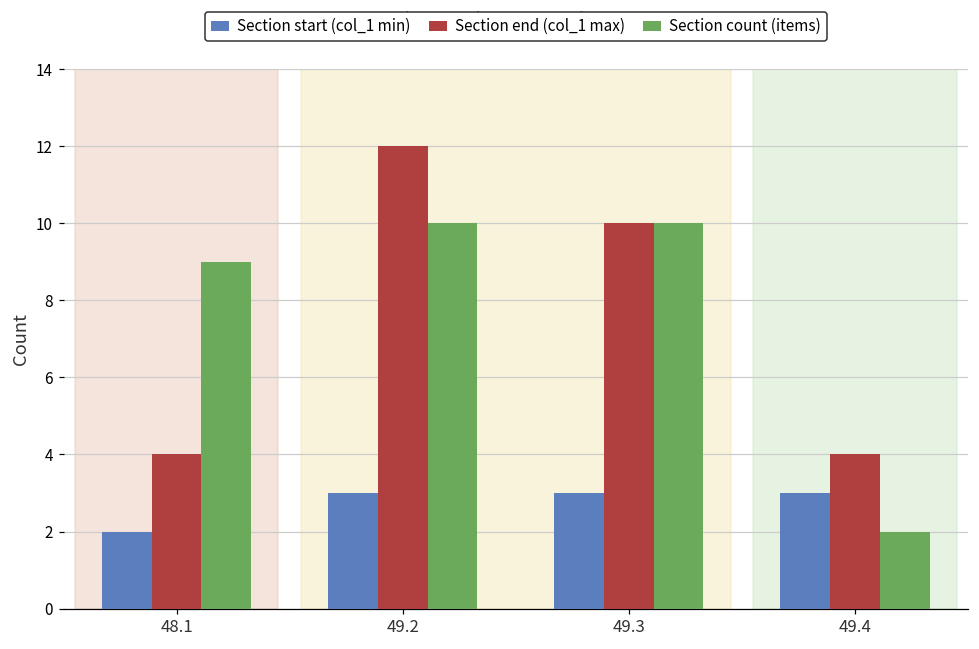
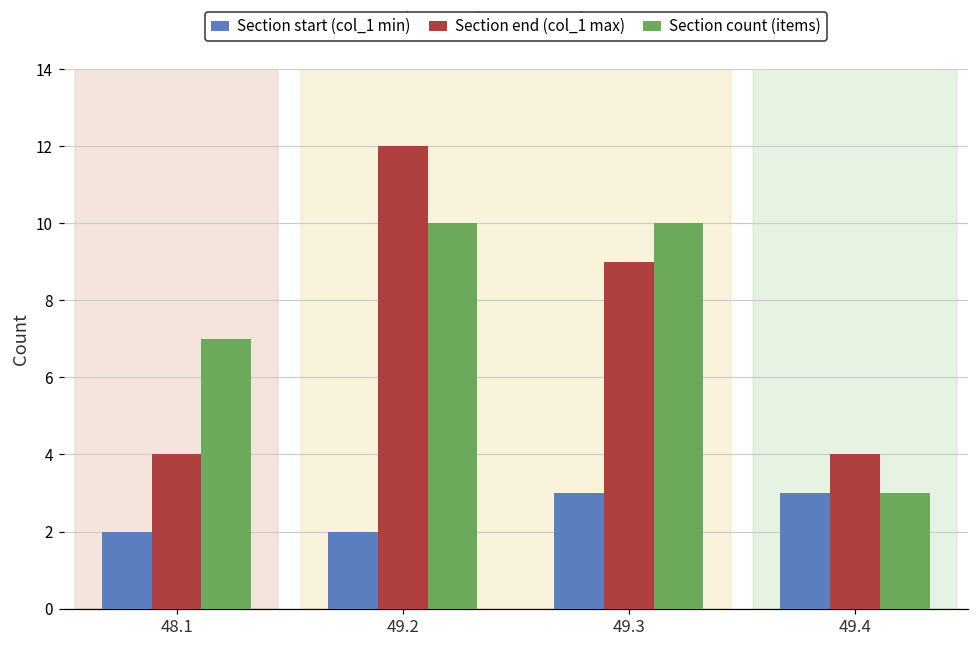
  {
    "Section start (col_1 min)": {
      "48.1": 2,
-     "49.2": 3,
+     "49.2": 2,
      "49.3": 3,
      "49.4": 3
    },
    "Section end (col_1 max)": {
      "48.1": 4,
      "49.2": 12,
-     "49.3": 10,
+     "49.3": 9,
      "49.4": 4
    },
    "Section count (items)": {
-     "48.1": 9,
+     "48.1": 7,
      "49.2": 10,
      "49.3": 10,
-     "49.4": 2
+     "49.4": 3
    }
  }
